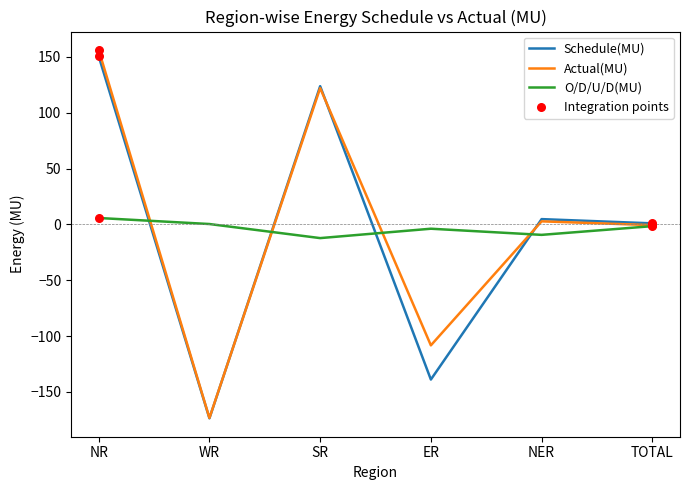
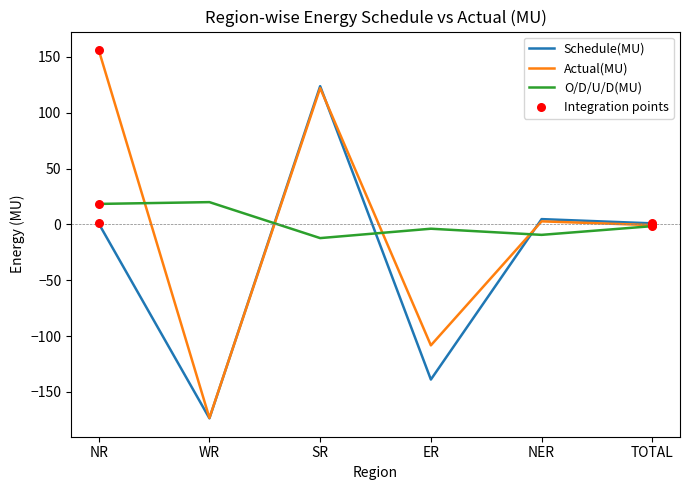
  {
    "Schedule(MU)": {
-     "NR": 150,
+     "NR": 1,
      "ER": -139
    },
    "Actual(MU)": {
      "ER": -108
    },
    "O/D/U/D(MU)": {
-     "NR": 6,
-     "WR": 0,
+     "NR": 18,
+     "WR": 20,
      "SR": -12,
      "ER": -4,
      "NER": -9
    }
  }
